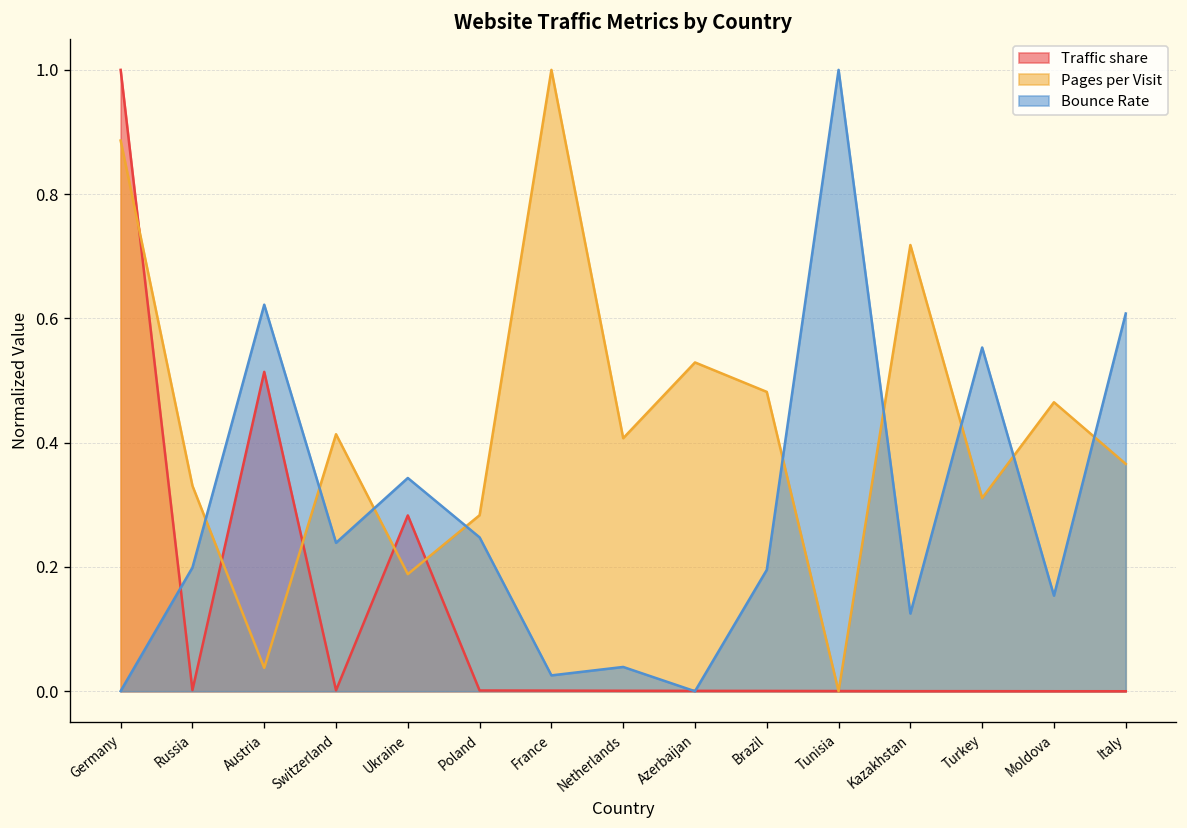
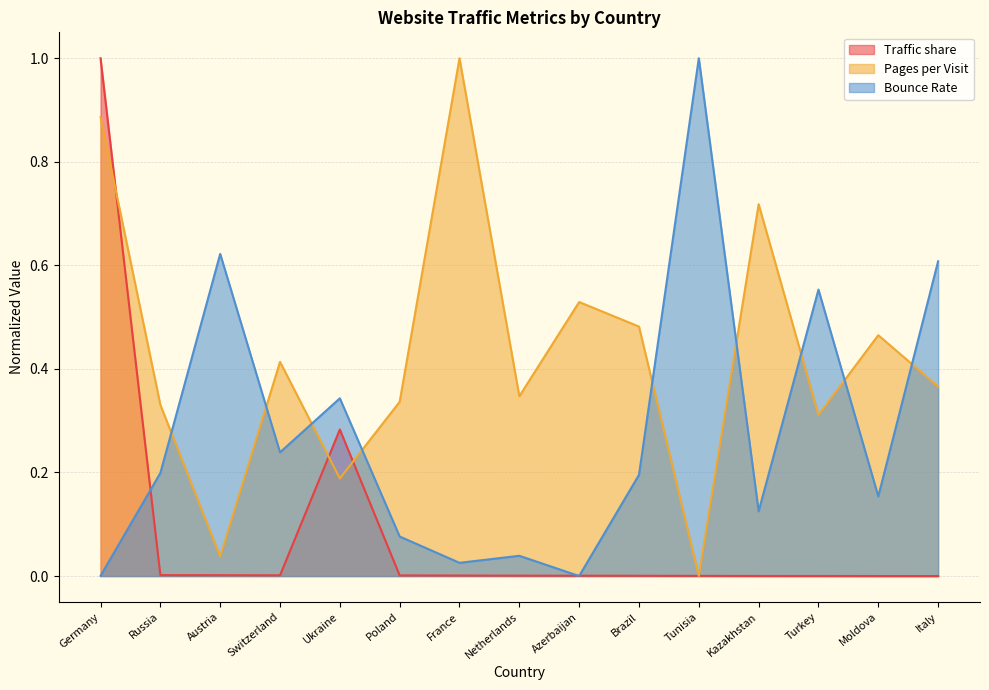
  {
    "Traffic share": {
      "Germany": 1.00,
      "Russia": 0.00,
-     "Austria": 0.51,
+     "Austria": 0.00,
      "Switzerland": 0.00,
      "Ukraine": 0.28,
      "Poland": 0.00,
      "France": 0.00,
      "Netherlands": 0.00,
      "Brazil": 0.00,
      "Kazakhstan": 0.00,
      "Turkey": 0.00,
      "Moldova": 0.00,
      "Italy": 0.00
    },
    "Pages per Visit": {
      "Germany": 0.89,
      "Russia": 0.33,
      "Austria": 0.04,
      "Switzerland": 0.41,
      "Ukraine": 0.19,
-     "Poland": 0.28,
+     "Poland": 0.34,
      "France": 1.00,
-     "Netherlands": 0.41,
+     "Netherlands": 0.35,
      "Azerbaijan": 0.53,
      "Brazil": 0.48,
      "Kazakhstan": 0.72,
      "Turkey": 0.31,
      "Moldova": 0.47,
      "Italy": 0.37
    },
    "Bounce Rate": {
      "Germany": 0.00,
      "Russia": 0.20,
      "Austria": 0.62,
      "Switzerland": 0.24,
      "Ukraine": 0.34,
-     "Poland": 0.25,
+     "Poland": 0.08,
      "France": 0.03,
      "Netherlands": 0.04,
      "Brazil": 0.20,
      "Tunisia": 1.00,
      "Kazakhstan": 0.13,
      "Turkey": 0.55,
      "Moldova": 0.15,
      "Italy": 0.61
    }
  }
